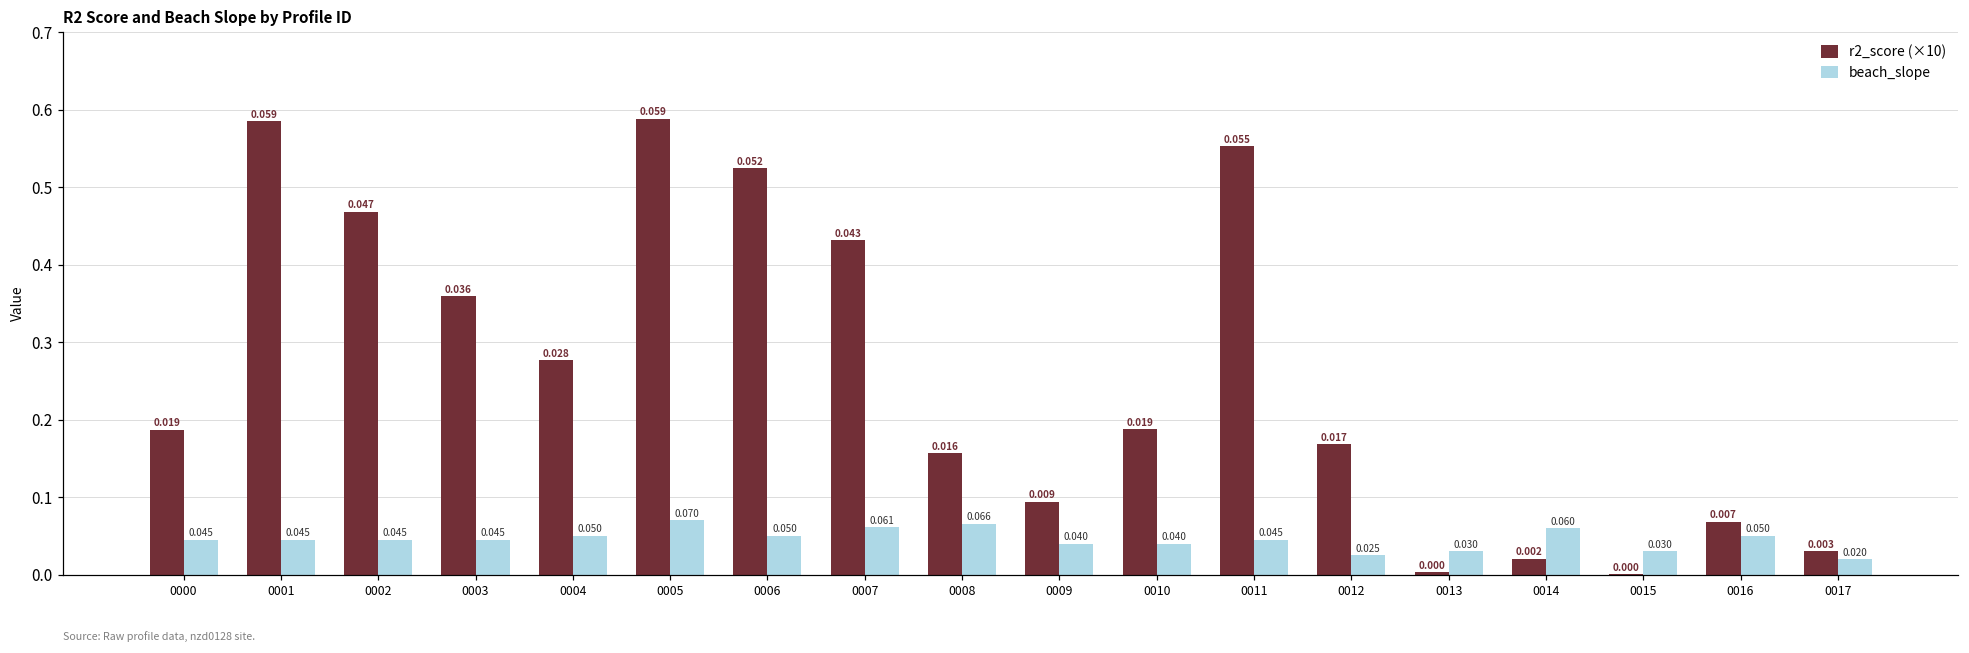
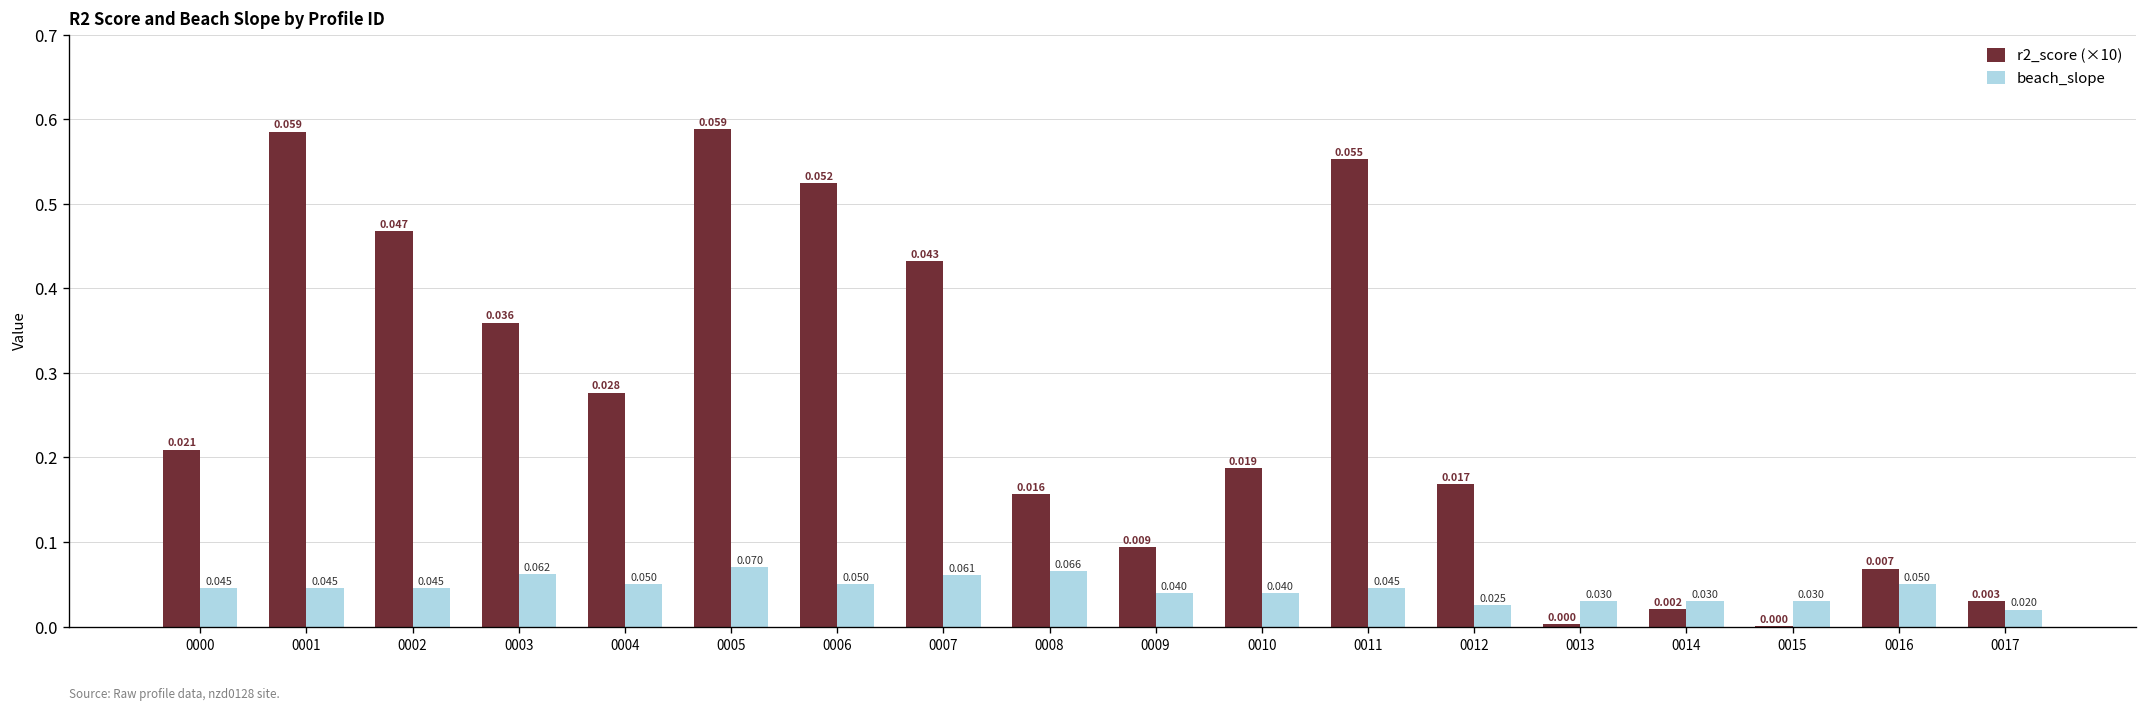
  {
    "r2_score (×10)": {
-     "0000": 0.019
+     "0000": 0.021
    },
    "beach_slope": {
      "0000": 0.045,
      "0001": 0.045,
      "0002": 0.045,
-     "0003": 0.045,
+     "0003": 0.062,
      "0004": 0.050,
      "0005": 0.070,
      "0006": 0.050,
      "0007": 0.061,
      "0008": 0.066,
      "0009": 0.040,
      "0010": 0.040,
      "0011": 0.045,
      "0012": 0.025,
      "0013": 0.030,
-     "0014": 0.060,
+     "0014": 0.030,
      "0015": 0.030,
      "0016": 0.050,
      "0017": 0.020
    }
  }
